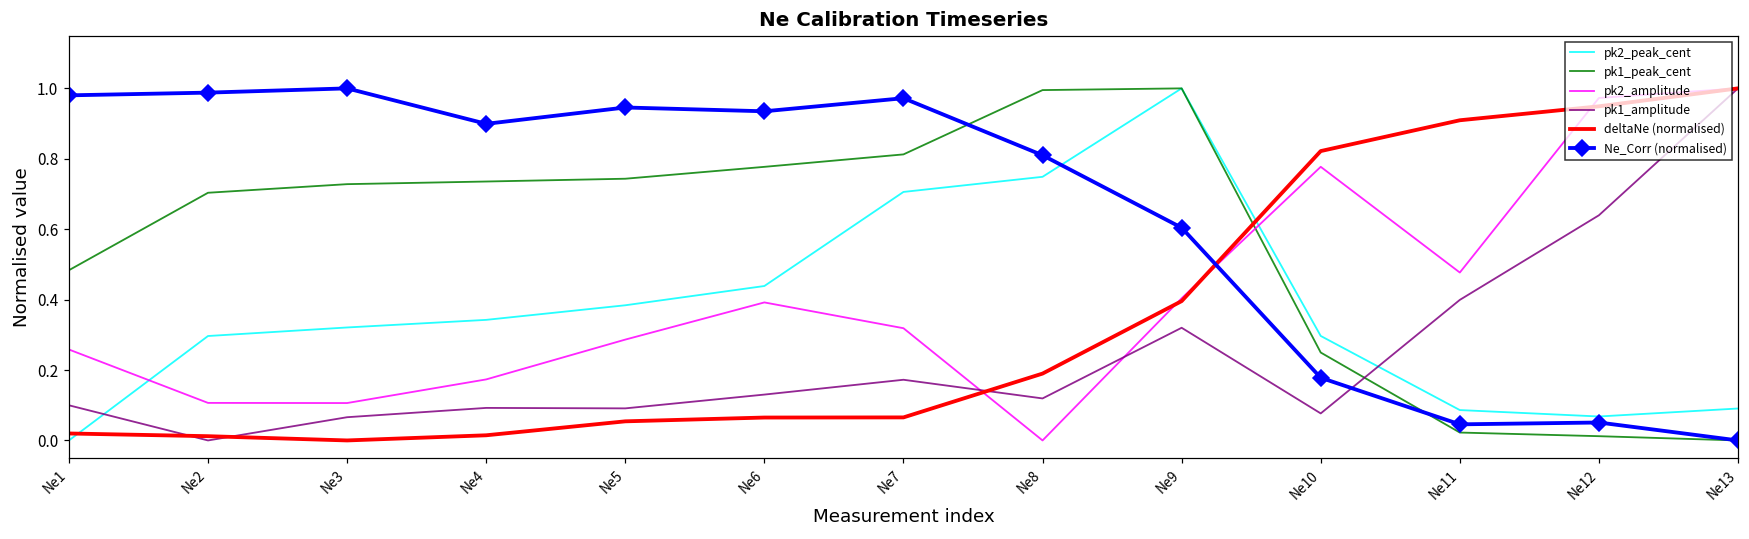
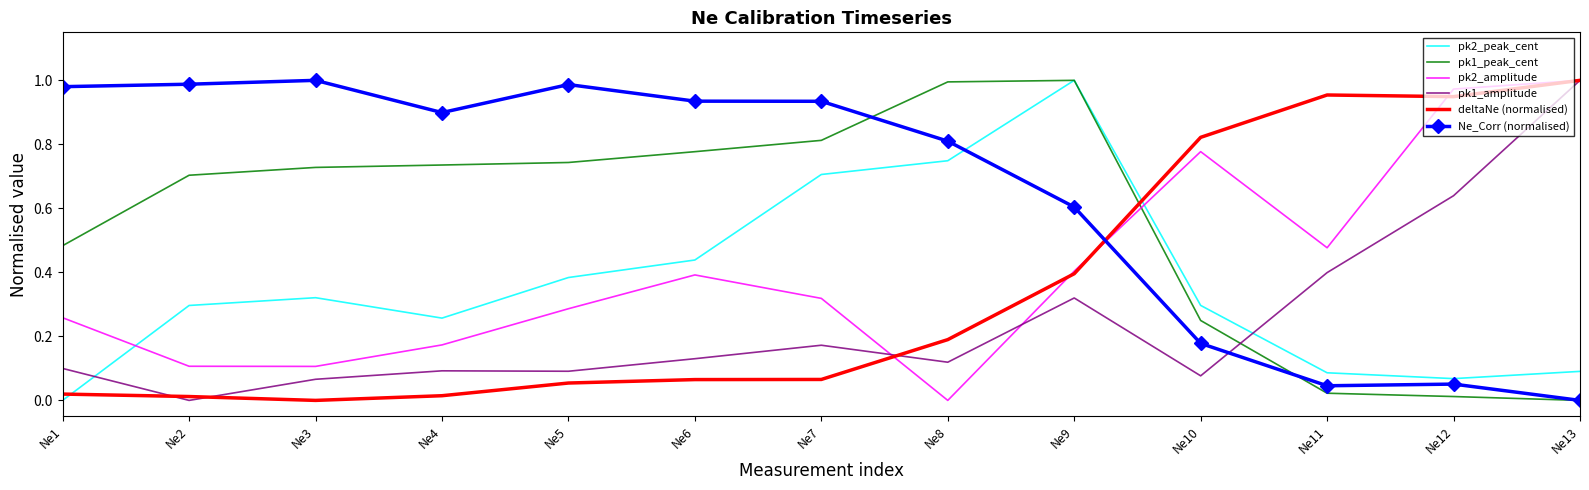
  {
    "pk2_peak_cent": {
      "Ne1": 0.00,
      "Ne2": 0.30,
      "Ne3": 0.32,
-     "Ne4": 0.34,
+     "Ne4": 0.26,
      "Ne5": 0.38,
      "Ne6": 0.44,
      "Ne7": 0.71,
      "Ne8": 0.75,
      "Ne10": 0.30,
      "Ne11": 0.09,
      "Ne12": 0.07,
      "Ne13": 0.09
    },
    "pk1_peak_cent": {
      "Ne1": 0.48,
      "Ne2": 0.70,
      "Ne3": 0.73,
      "Ne4": 0.74,
      "Ne5": 0.74,
      "Ne6": 0.78,
      "Ne7": 0.81,
      "Ne8": 1.00,
      "Ne10": 0.25,
      "Ne11": 0.02,
      "Ne12": 0.01
    },
    "pk2_amplitude": {
      "Ne1": 0.26,
      "Ne2": 0.11,
      "Ne3": 0.11,
      "Ne4": 0.17,
      "Ne5": 0.29,
      "Ne6": 0.39,
      "Ne7": 0.32,
      "Ne8": 0.00,
      "Ne10": 0.78,
      "Ne11": 0.48
    },
    "pk1_amplitude": {
      "Ne1": 0.10,
      "Ne2": 0.00,
      "Ne3": 0.07,
      "Ne4": 0.09,
      "Ne5": 0.09,
      "Ne6": 0.13,
      "Ne7": 0.17,
      "Ne8": 0.12,
      "Ne9": 0.32,
      "Ne10": 0.08,
      "Ne11": 0.40,
      "Ne12": 0.64
    },
    "deltaNe (normalised)": {
      "Ne1": 0.02,
      "Ne2": 0.01,
      "Ne3": 0.00,
      "Ne4": 0.01,
      "Ne5": 0.05,
      "Ne6": 0.07,
      "Ne7": 0.07,
      "Ne8": 0.19,
      "Ne10": 0.82,
-     "Ne11": 0.91
+     "Ne11": 0.95
    },
    "Ne_Corr (normalised)": {
      "Ne1": 0.98,
      "Ne2": 0.99,
      "Ne3": 1.00,
      "Ne4": 0.90,
-     "Ne5": 0.95,
+     "Ne5": 0.99,
      "Ne6": 0.93,
-     "Ne7": 0.97,
+     "Ne7": 0.93,
      "Ne8": 0.81,
      "Ne9": 0.60,
      "Ne10": 0.18,
      "Ne11": 0.05,
      "Ne12": 0.05
    }
  }
